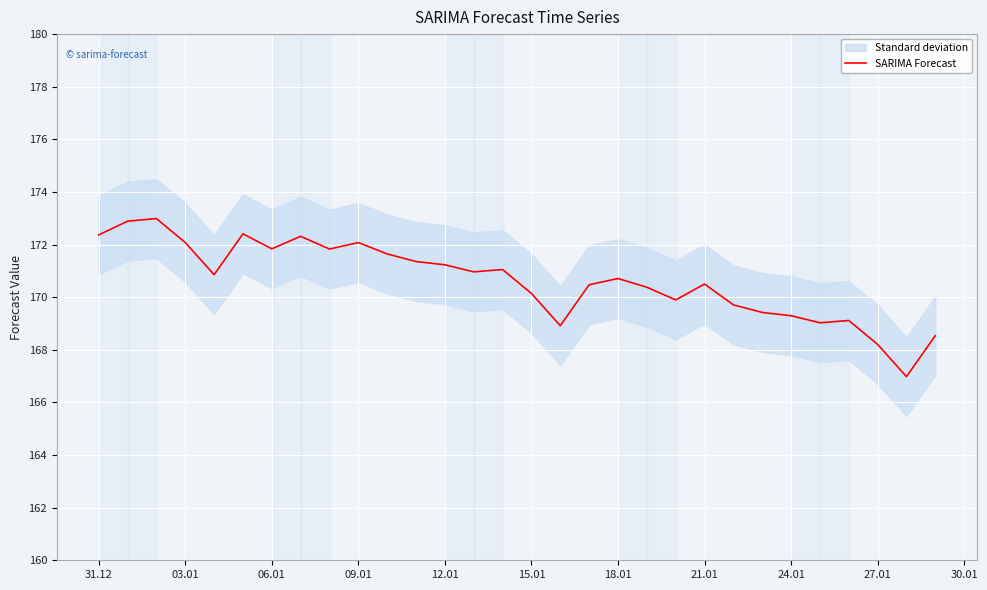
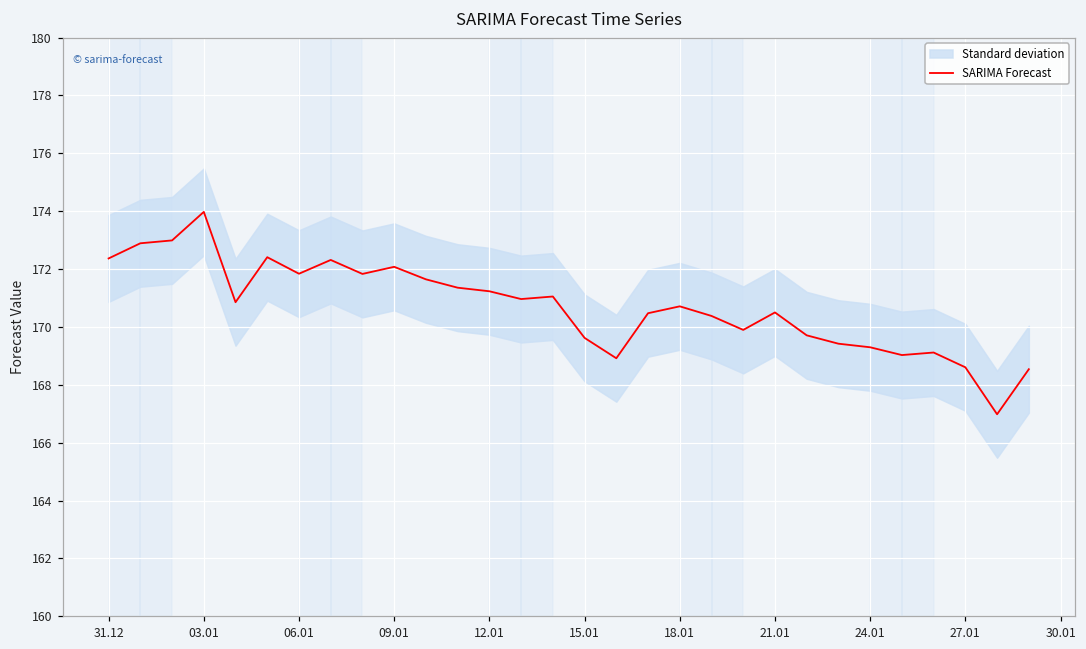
  {
    "SARIMA Forecast": {
      "31.12": 172.4,
-     "03.01": 172.1,
+     "03.01": 174.0,
      "06.01": 171.8,
      "09.01": 172.1,
      "12.01": 171.2,
-     "15.01": 170.1,
+     "15.01": 169.6,
      "18.01": 170.7,
      "21.01": 170.5,
      "24.01": 169.3,
-     "27.01": 168.2
+     "27.01": 168.6
    }
  }
